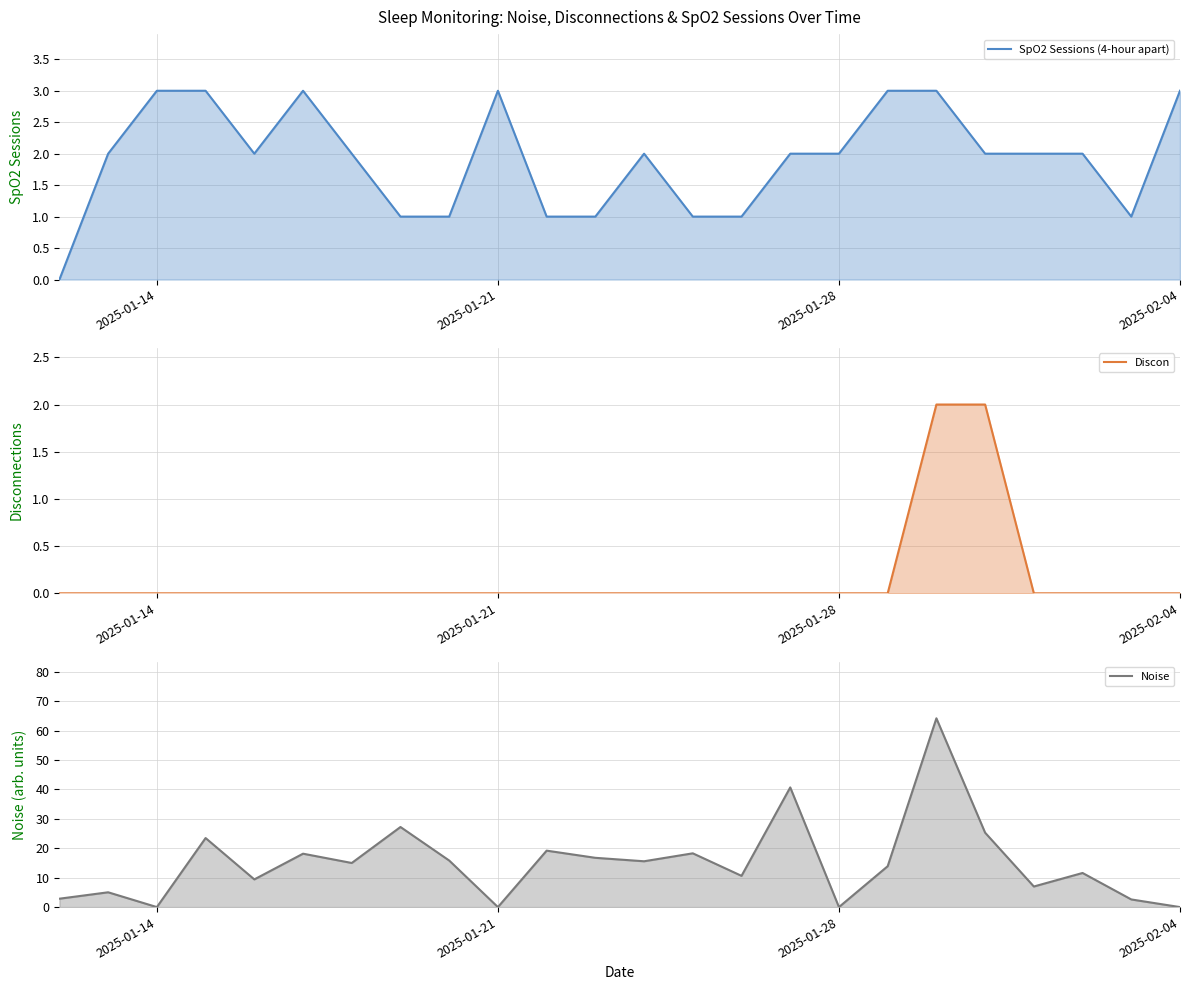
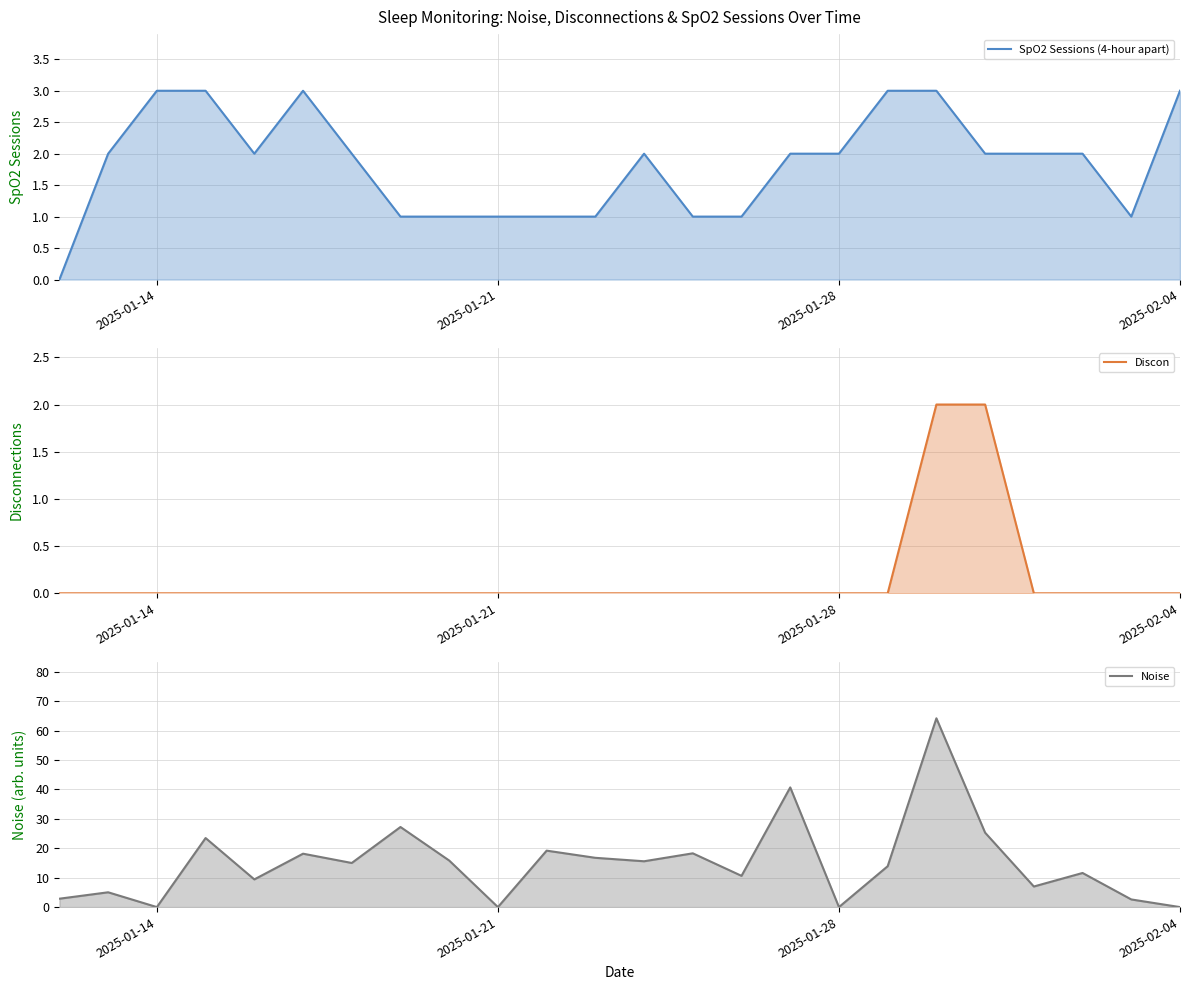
  {
    "Sleep Monitoring: Noise, Disconnections & SpO2 Sessions Over Time": {
      "2025-01-14": 3,
-     "2025-01-21": 3,
+     "2025-01-21": 1,
      "2025-01-28": 2,
      "2025-02-04": 3
    }
  }
